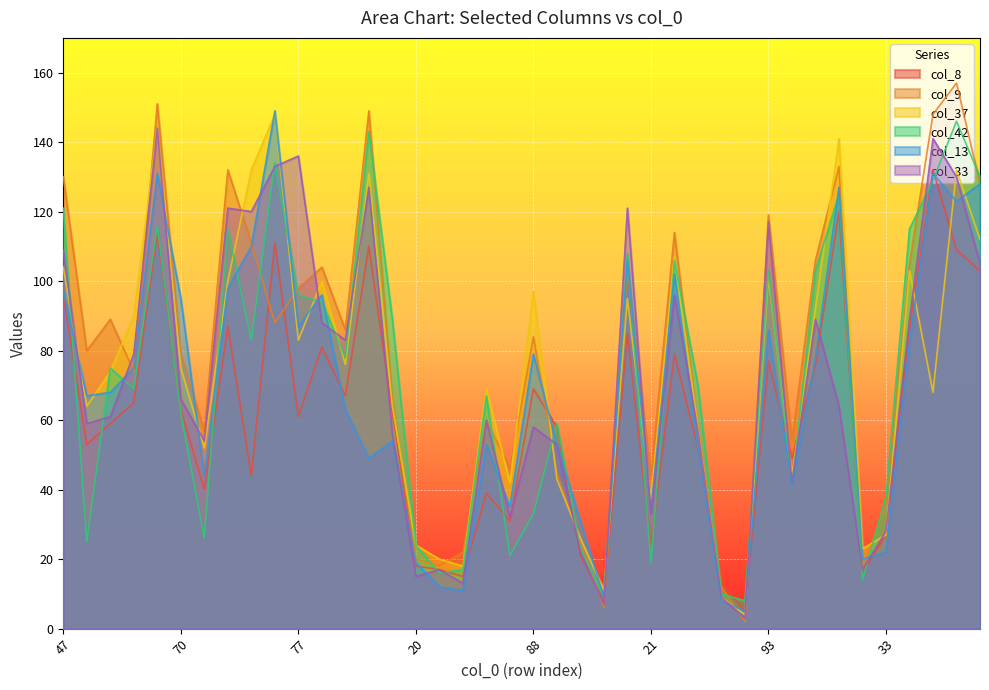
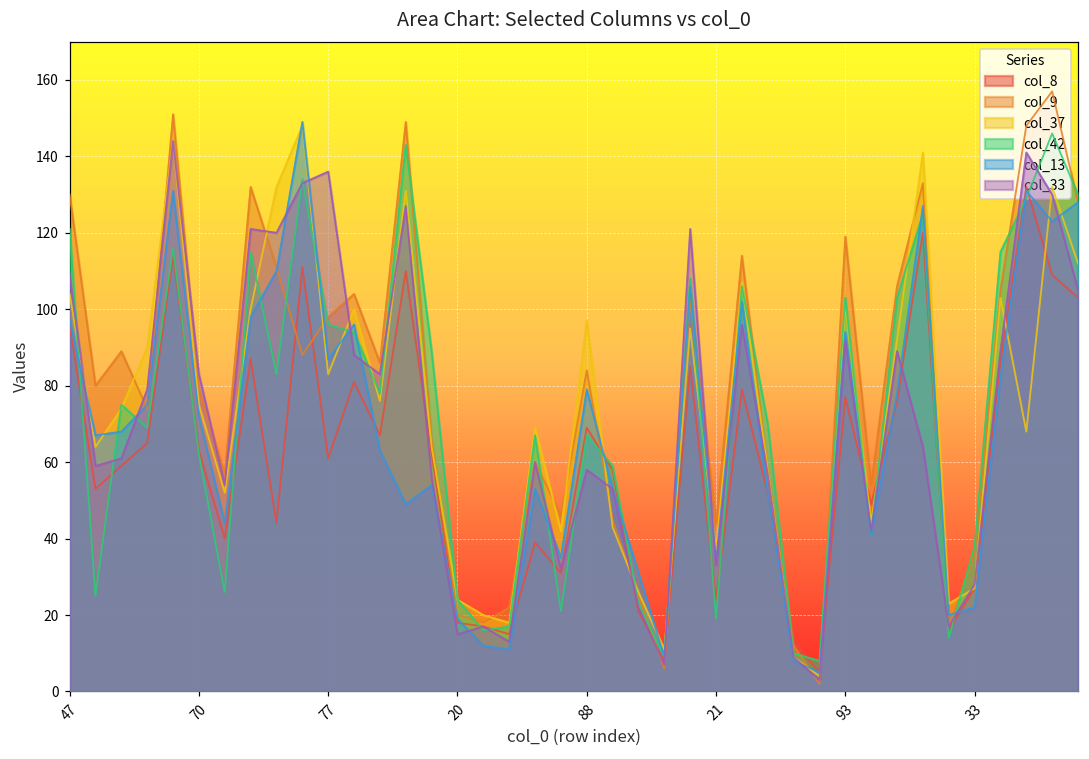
  {
    "col_42": {
      "47": 121,
      "70": 62,
      "77": 96,
-     "88": 33,
+     "88": 67,
      "93": 103
    },
    "col_13": {
      "47": 97,
-     "70": 95,
+     "70": 72,
      "77": 87,
      "20": 19,
      "88": 79,
-     "93": 86
+     "93": 94
    },
    "col_33": {
      "47": 109,
-     "70": 66,
+     "70": 83,
      "77": 136,
      "20": 15,
      "88": 58,
-     "93": 117
+     "93": 92
    }
  }
